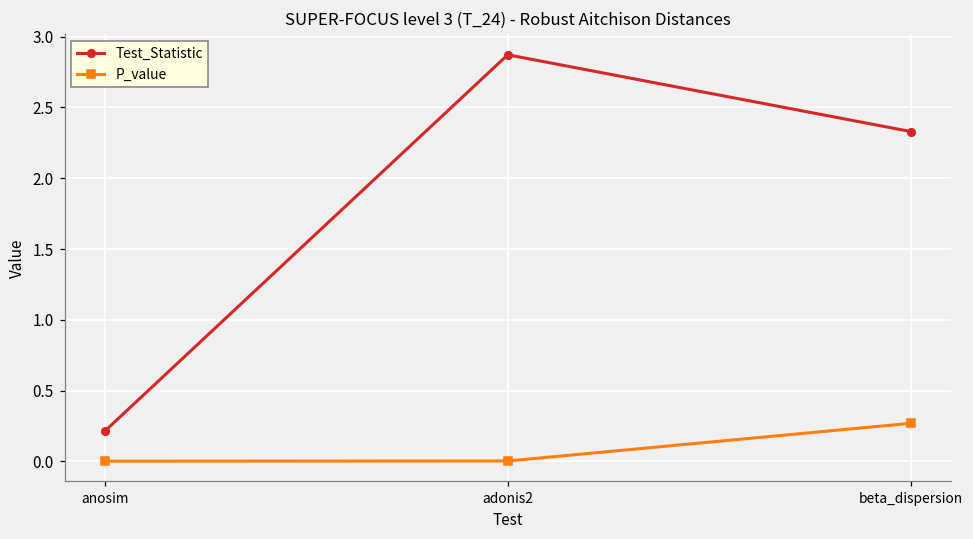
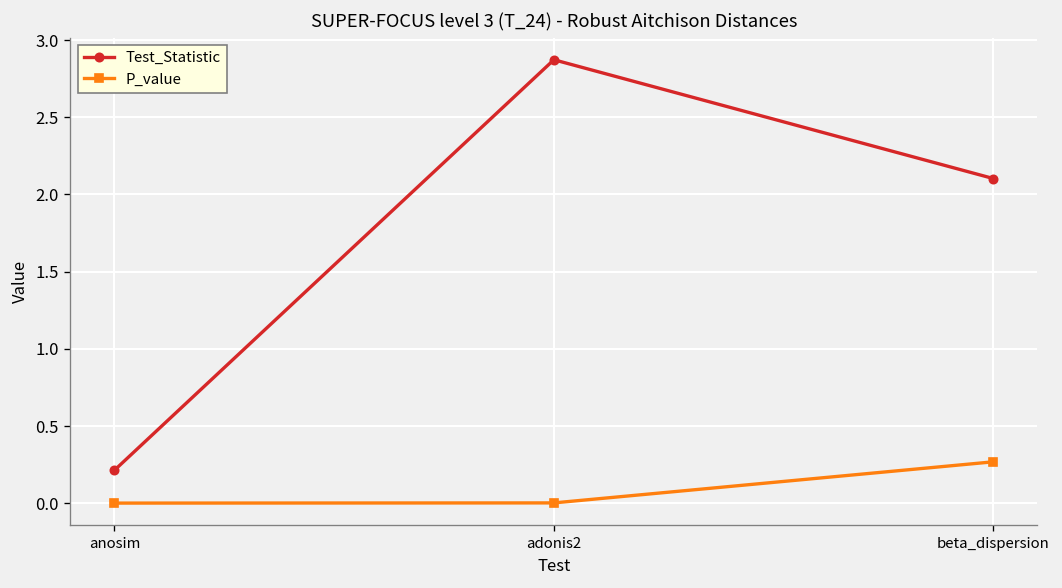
  {
    "Test_Statistic": {
      "anosim": 0.21,
      "adonis2": 2.87,
-     "beta_dispersion": 2.33
+     "beta_dispersion": 2.10
    },
    "P_value": {
      "anosim": 0.00,
      "adonis2": 0.00,
      "beta_dispersion": 0.27
    }
  }
